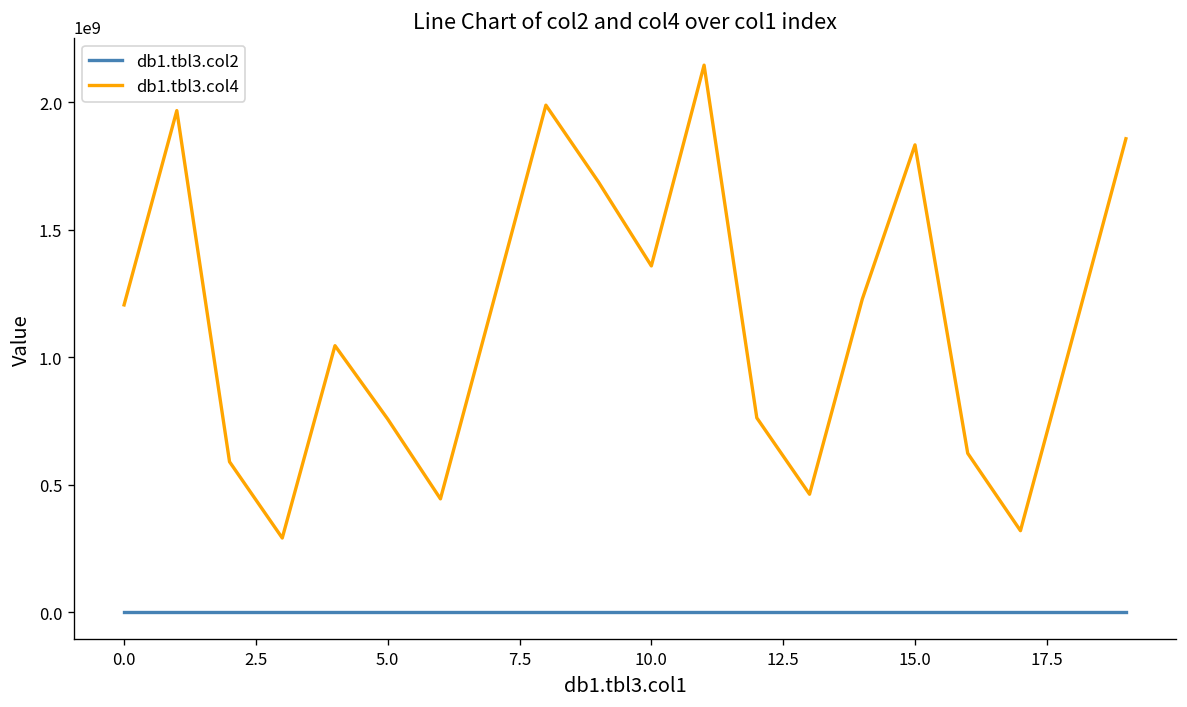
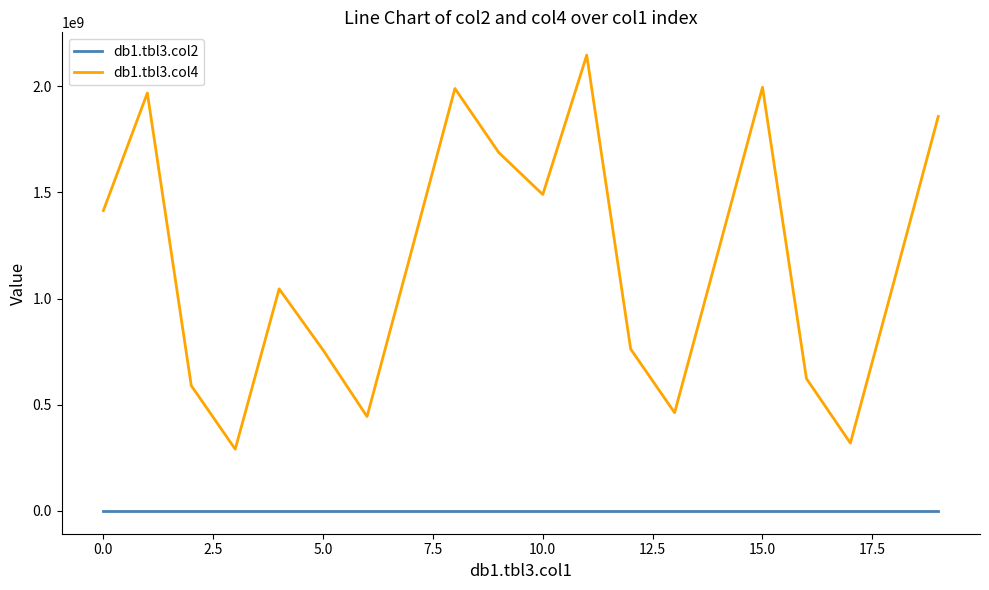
  {
    "db1.tbl3.col2": {
      "0.0": 0,
      "5.0": 0,
      "10.0": 0,
      "15.0": 0
    },
    "db1.tbl3.col4": {
-     "0.0": 1210000000,
+     "0.0": 1410000000,
      "5.0": 760000000,
-     "10.0": 1360000000,
-     "15.0": 1830000000
+     "10.0": 1490000000,
+     "15.0": 2000000000
    }
  }
